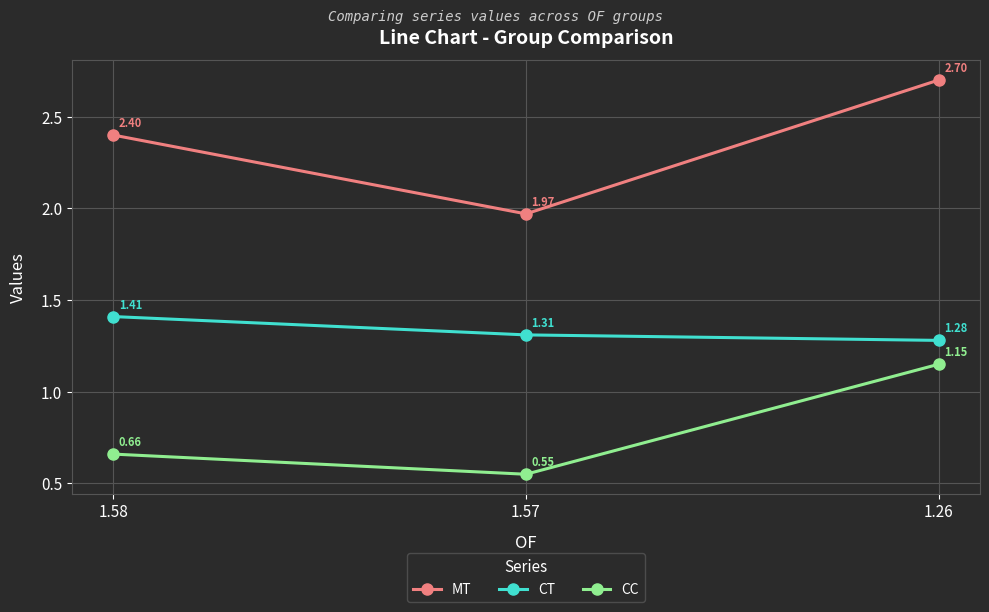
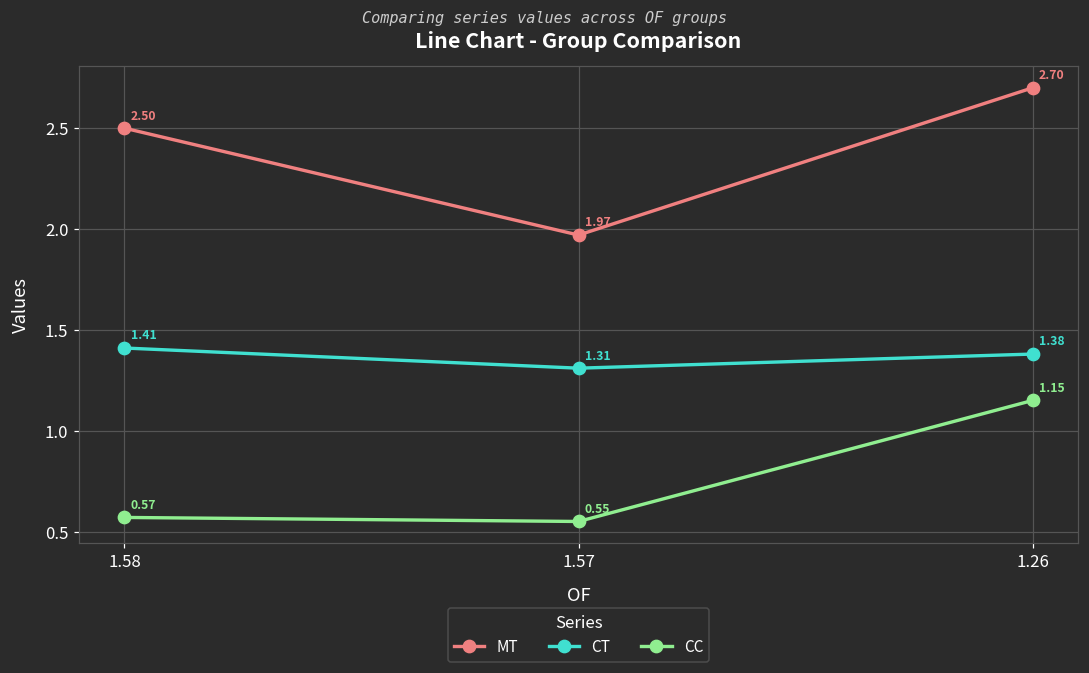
  {
    "MT": {
-     "1.58": 2.40,
+     "1.58": 2.50,
      "1.57": 1.97,
      "1.26": 2.70
    },
    "CT": {
      "1.58": 1.41,
      "1.57": 1.31,
-     "1.26": 1.28
+     "1.26": 1.38
    },
    "CC": {
-     "1.58": 0.66,
+     "1.58": 0.57,
      "1.57": 0.55,
      "1.26": 1.15
    }
  }
